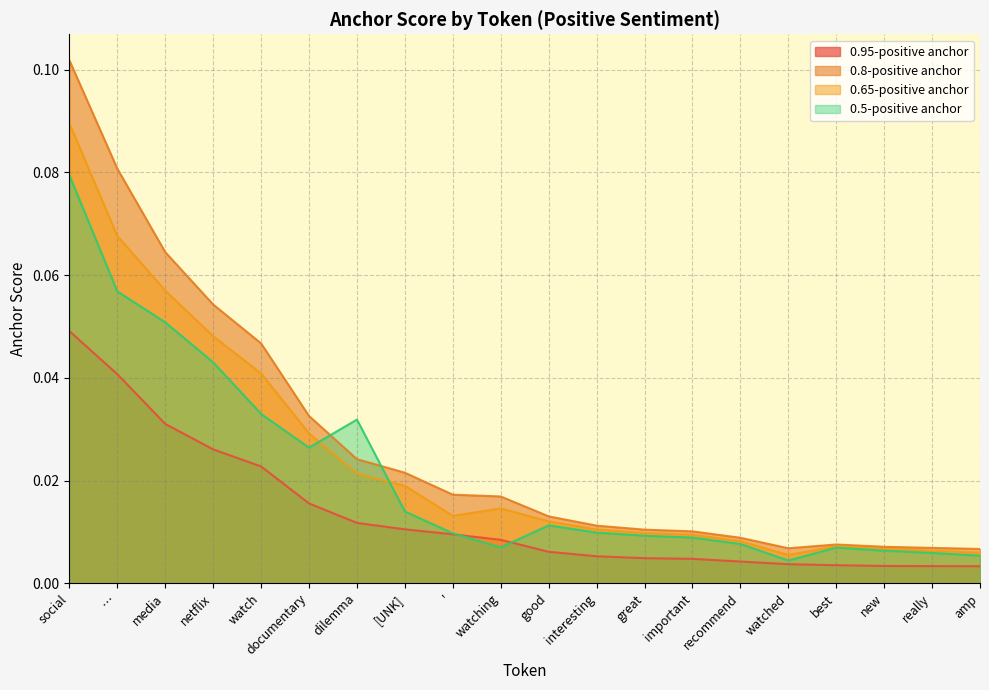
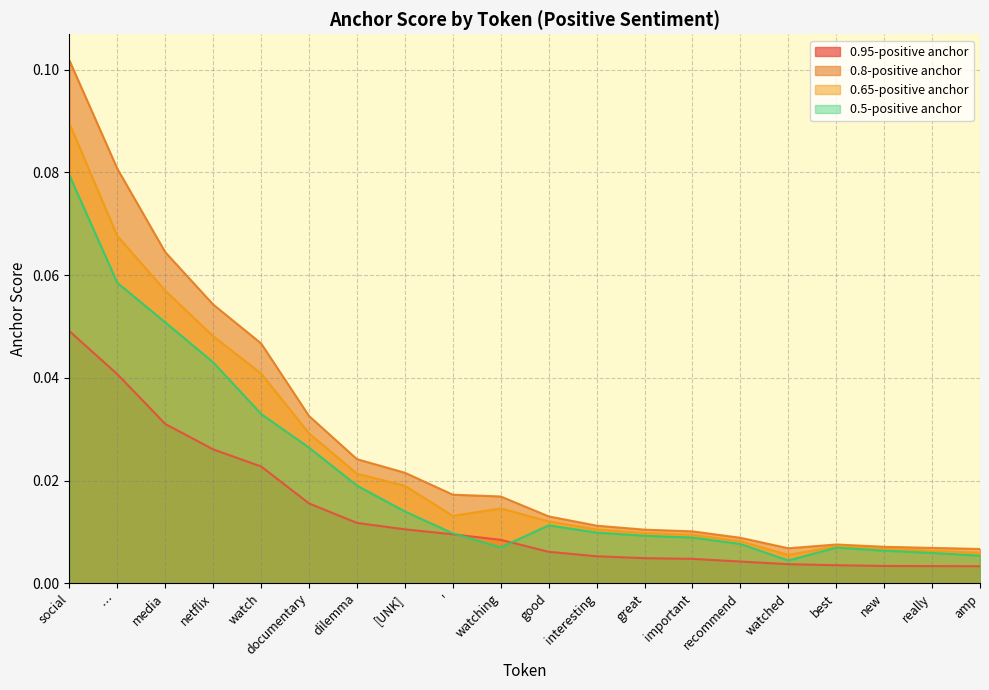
  {
    "0.5-positive anchor": {
      "social": 0.079,
-     "…": 0.057,
+     "…": 0.059,
      "media": 0.051,
      "netflix": 0.043,
      "watch": 0.033,
      "documentary": 0.026,
-     "dilemma": 0.032,
+     "dilemma": 0.019,
      "[UNK]": 0.014,
      "watching": 0.007,
      "good": 0.011,
      "interesting": 0.010,
      "great": 0.009,
      "important": 0.009,
      "recommend": 0.008,
      "watched": 0.004,
      "amp": 0.005
    }
  }
